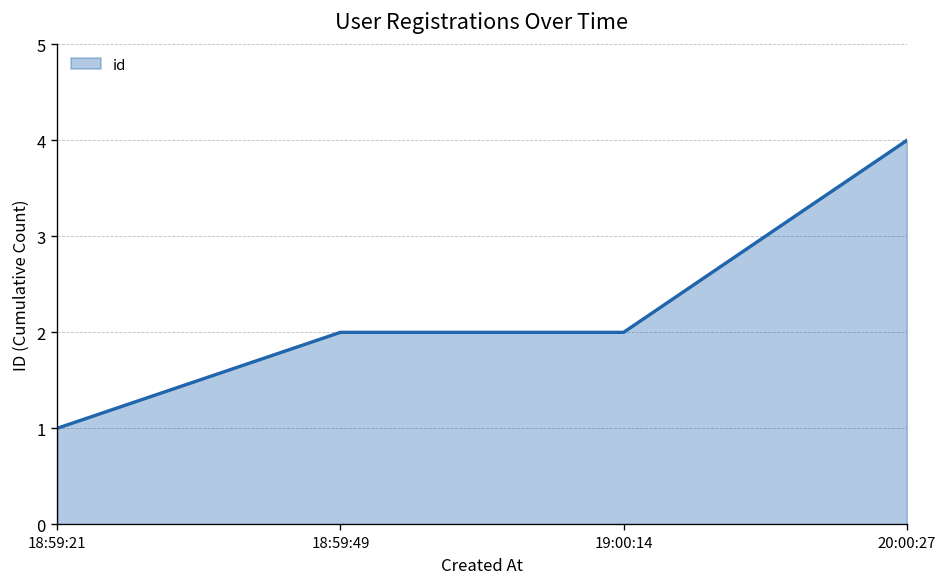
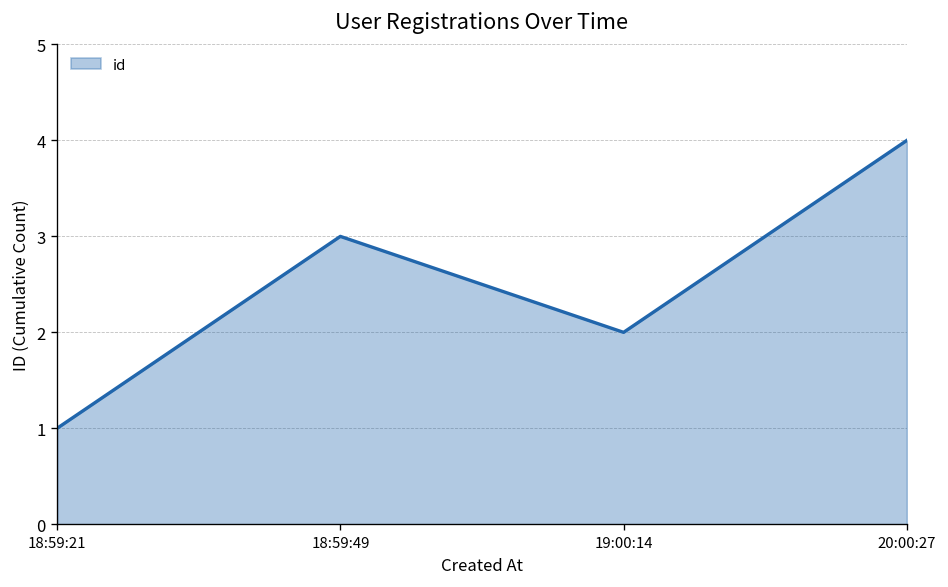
  {
    "18:59:21": 1,
-   "18:59:49": 2,
+   "18:59:49": 3,
    "19:00:14": 2,
    "20:00:27": 4
  }
